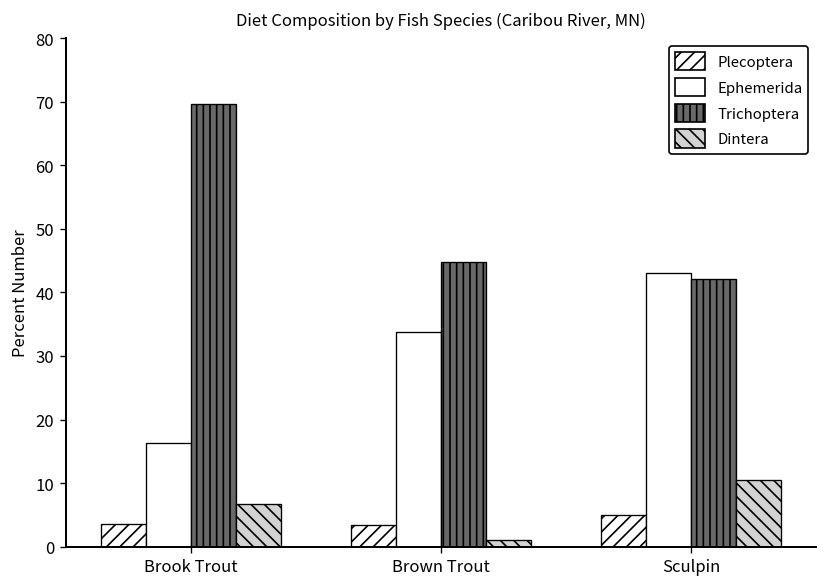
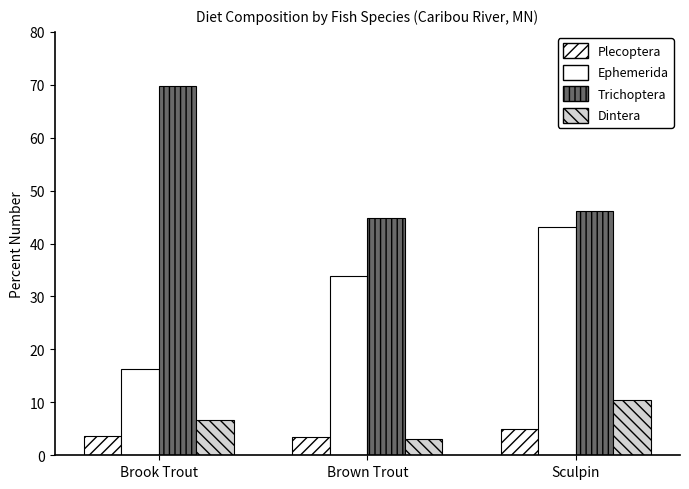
  {
    "Trichoptera": {
      "Brook Trout": 70,
      "Brown Trout": 45,
-     "Sculpin": 42
+     "Sculpin": 46
    },
    "Dintera": {
      "Brook Trout": 7,
-     "Brown Trout": 1,
+     "Brown Trout": 3,
      "Sculpin": 10
    }
  }
